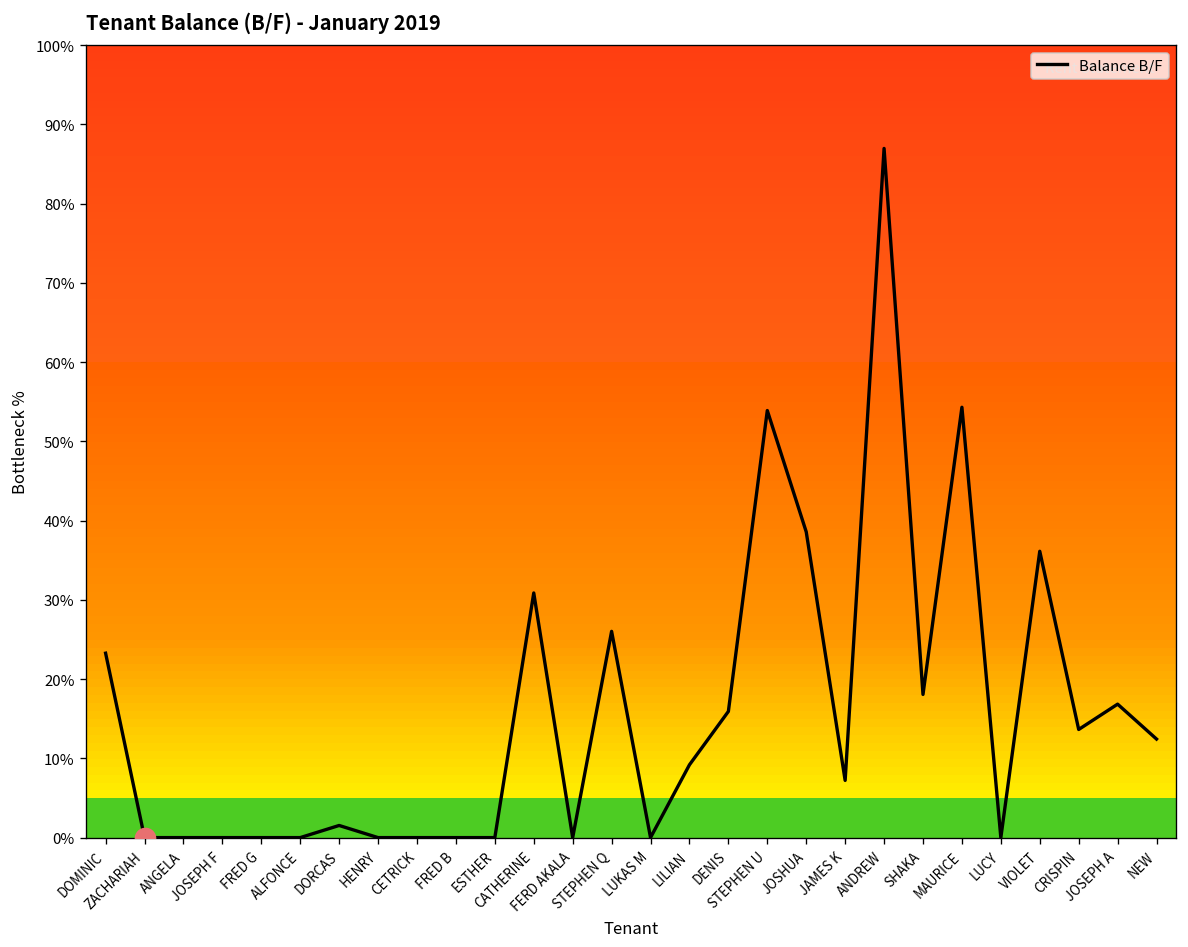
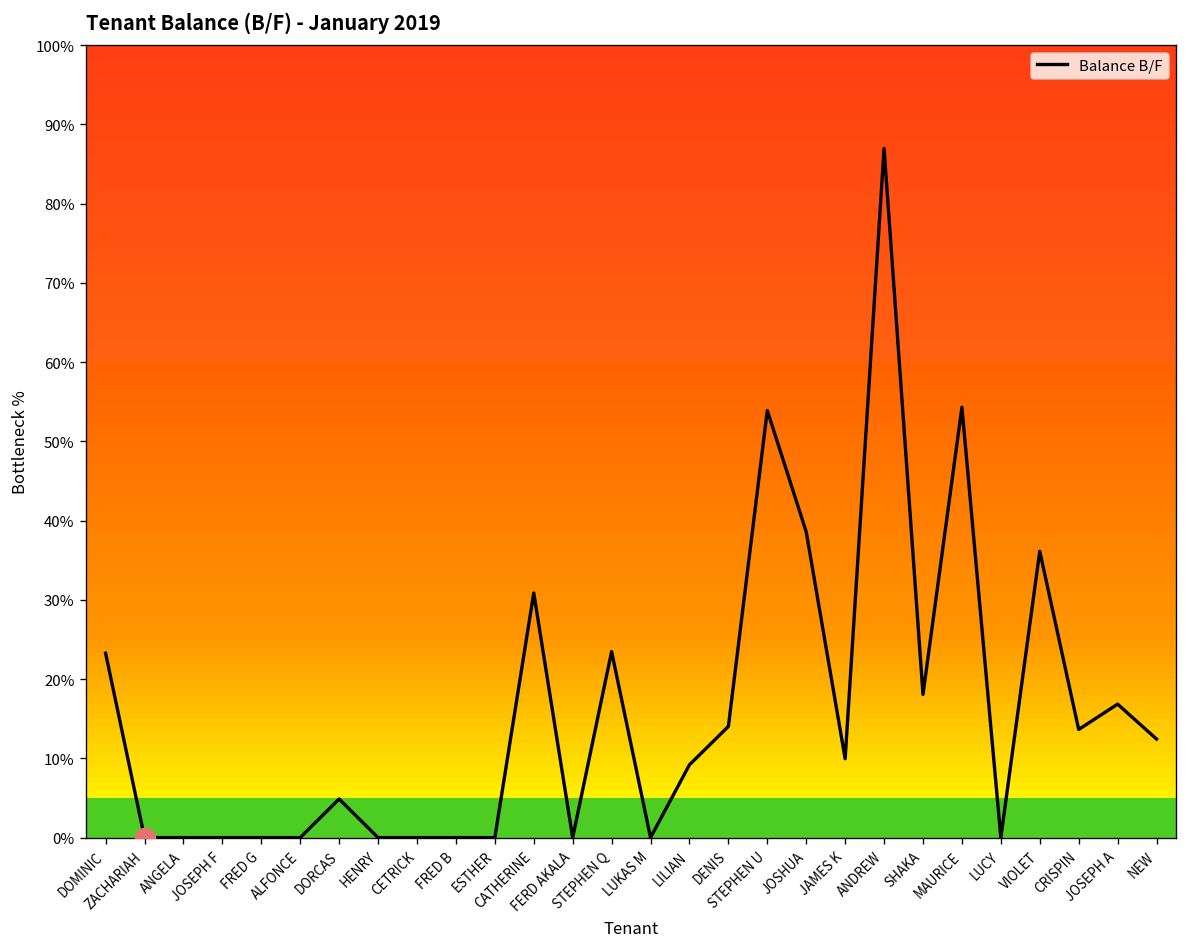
  {
    "Balance B/F": {
      "DOMINIC": "23%",
      "ANGELA": "0%",
      "JOSEPH F": "0%",
      "FRED G": "0%",
      "ALFONCE": "0%",
-     "DORCAS": "2%",
+     "DORCAS": "5%",
      "HENRY": "0%",
      "CETRICK": "0%",
      "FRED B": "0%",
      "ESTHER": "0%",
      "CATHERINE": "31%",
      "FERD AKALA": "0%",
-     "STEPHEN Q": "26%",
+     "STEPHEN Q": "23%",
      "LUKAS M": "0%",
      "LILIAN": "9%",
-     "DENIS": "16%",
+     "DENIS": "14%",
      "STEPHEN U": "54%",
      "JOSHUA": "39%",
-     "JAMES K": "7%",
+     "JAMES K": "10%",
      "ANDREW": "87%",
      "SHAKA": "18%",
      "MAURICE": "54%",
      "LUCY": "0%",
      "VIOLET": "36%",
      "CRISPIN": "14%",
      "JOSEPH A": "17%",
      "NEW": "12%"
    }
  }
